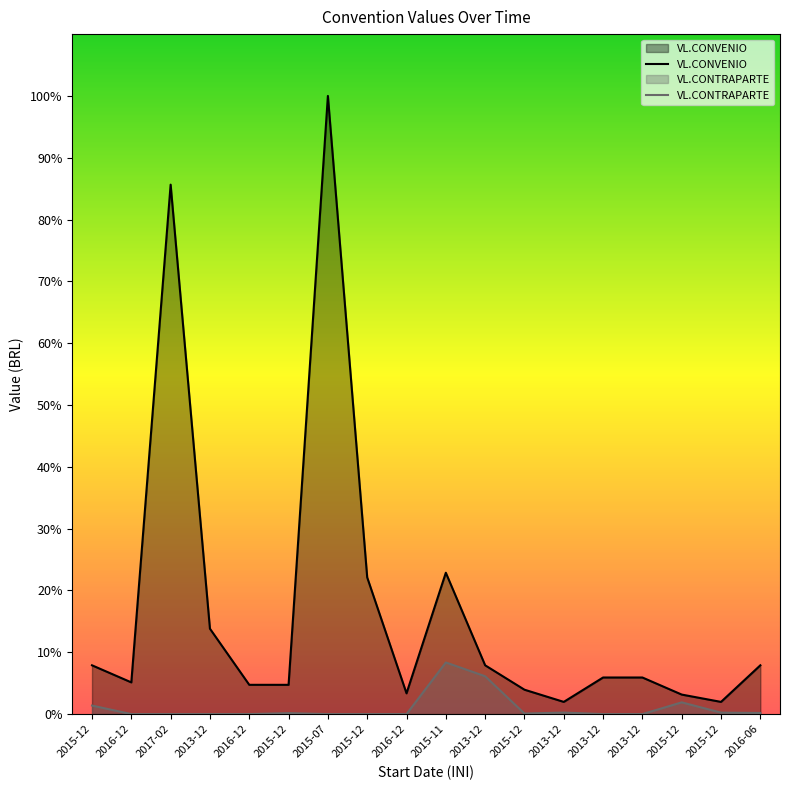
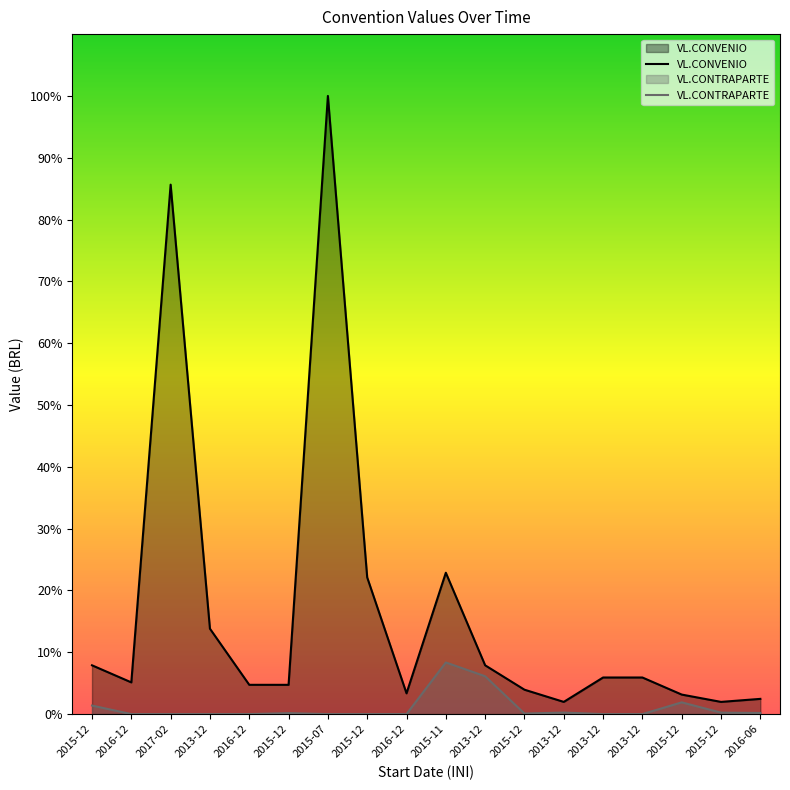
  {
    "VL.CONVENIO": {
      "2017-02": "86%",
      "2015-07": "100%",
      "2015-11": "23%",
-     "2016-06": "8%"
+     "2016-06": "2%"
    },
    "VL.CONTRAPARTE": {
      "2017-02": "0%",
      "2015-07": "0%",
      "2015-11": "8%",
      "2016-06": "0%"
    }
  }
